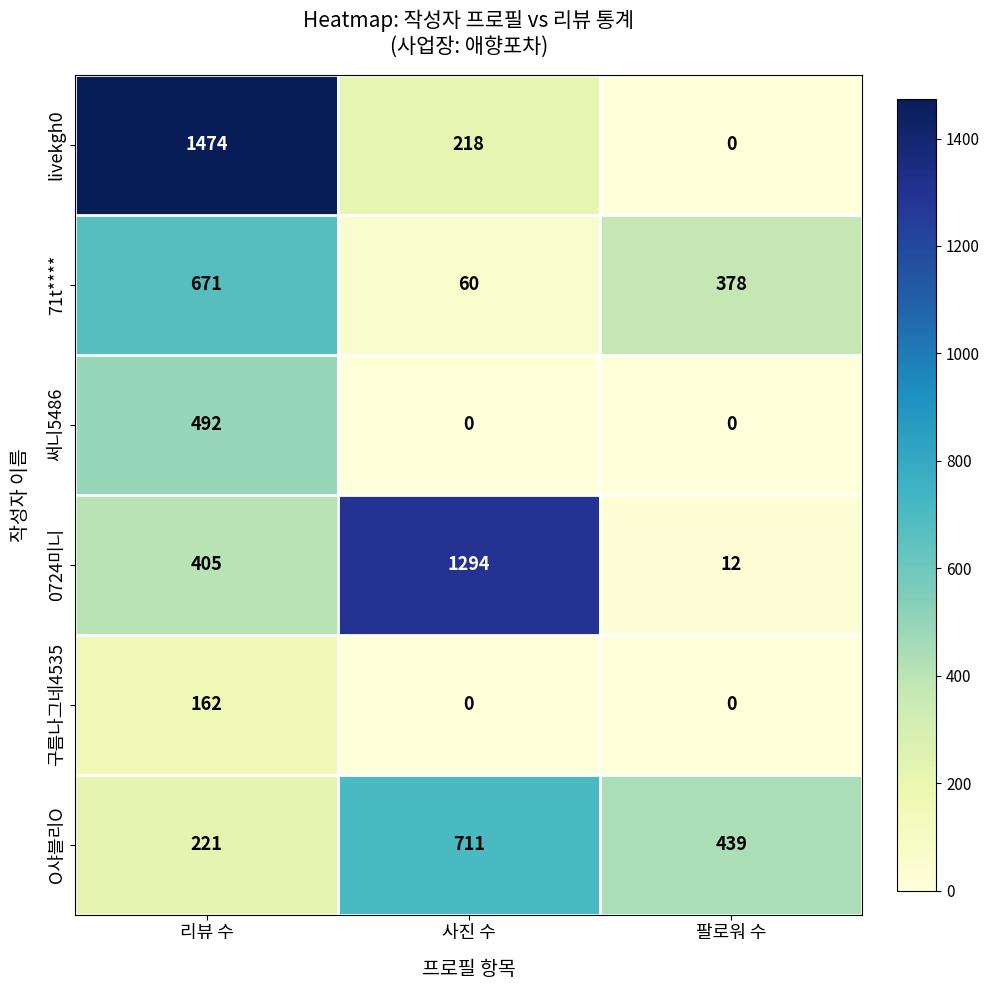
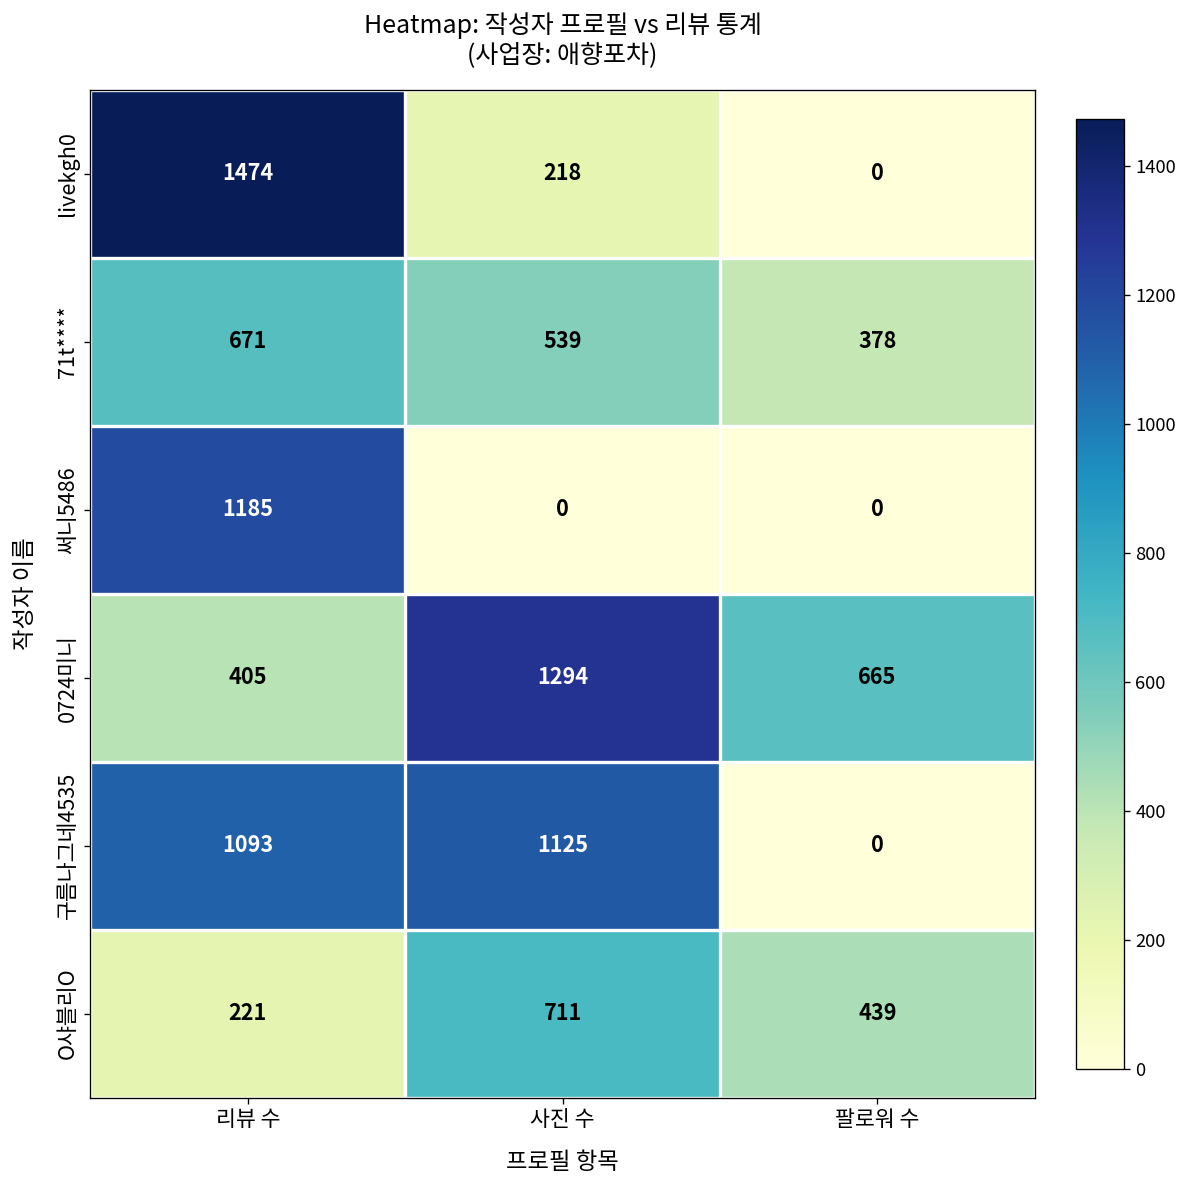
  {
    "livekgh0": {
      "리뷰 수": 1474,
      "사진 수": 218,
      "팔로워 수": 0
    },
    "71t****": {
      "리뷰 수": 671,
-     "사진 수": 60,
+     "사진 수": 539,
      "팔로워 수": 378
    },
    "써니5486": {
-     "리뷰 수": 492,
+     "리뷰 수": 1185,
      "사진 수": 0,
      "팔로워 수": 0
    },
    "0724미니": {
      "리뷰 수": 405,
      "사진 수": 1294,
-     "팔로워 수": 12
+     "팔로워 수": 665
    },
    "구름나그네4535": {
-     "리뷰 수": 162,
-     "사진 수": 0,
+     "리뷰 수": 1093,
+     "사진 수": 1125,
      "팔로워 수": 0
    },
    "O샤블리O": {
      "리뷰 수": 221,
      "사진 수": 711,
      "팔로워 수": 439
    }
  }
